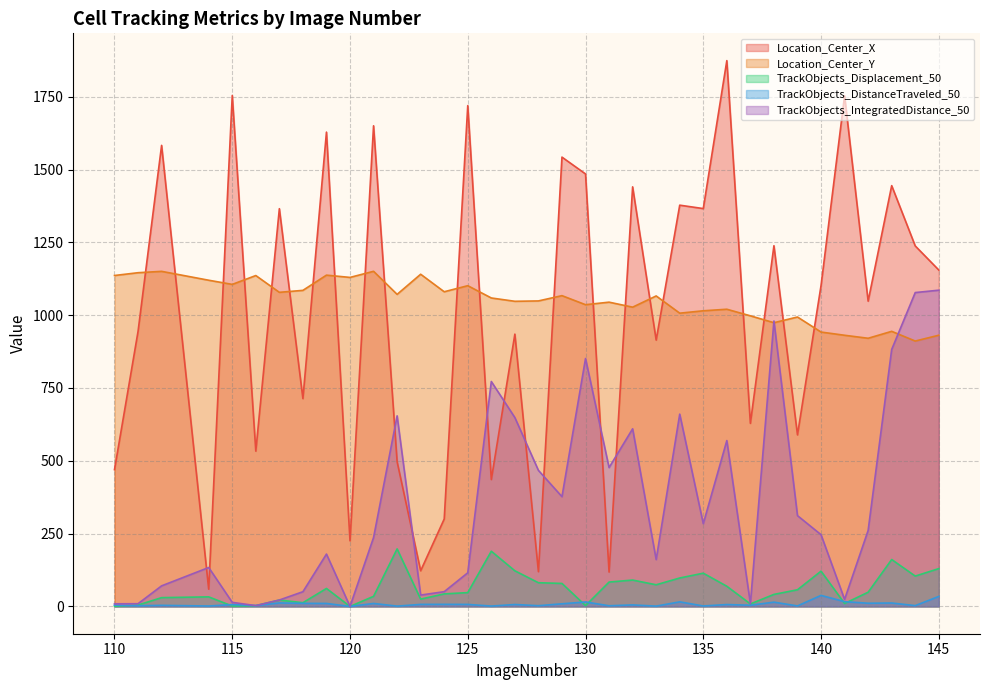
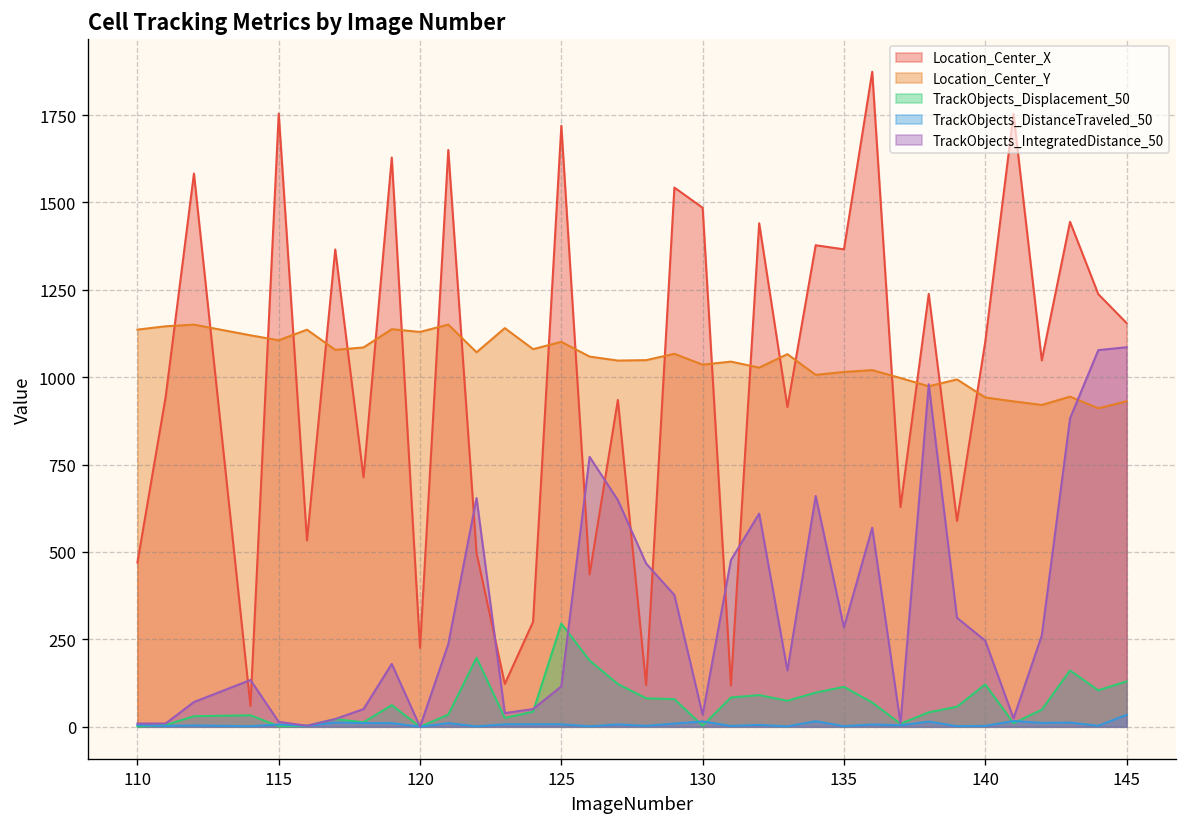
  {
    "TrackObjects_Displacement_50": {
-     "125": 50,
+     "125": 300,
      "130": 0,
      "135": 110,
      "140": 120,
      "145": 130
    },
    "TrackObjects_DistanceTraveled_50": {
      "125": 10,
      "130": 20,
      "135": 0,
-     "140": 40,
+     "140": 0,
      "145": 30
    },
    "TrackObjects_IntegratedDistance_50": {
      "125": 120,
-     "130": 850,
+     "130": 30,
      "135": 280,
      "140": 250,
      "145": 1090
    }
  }
